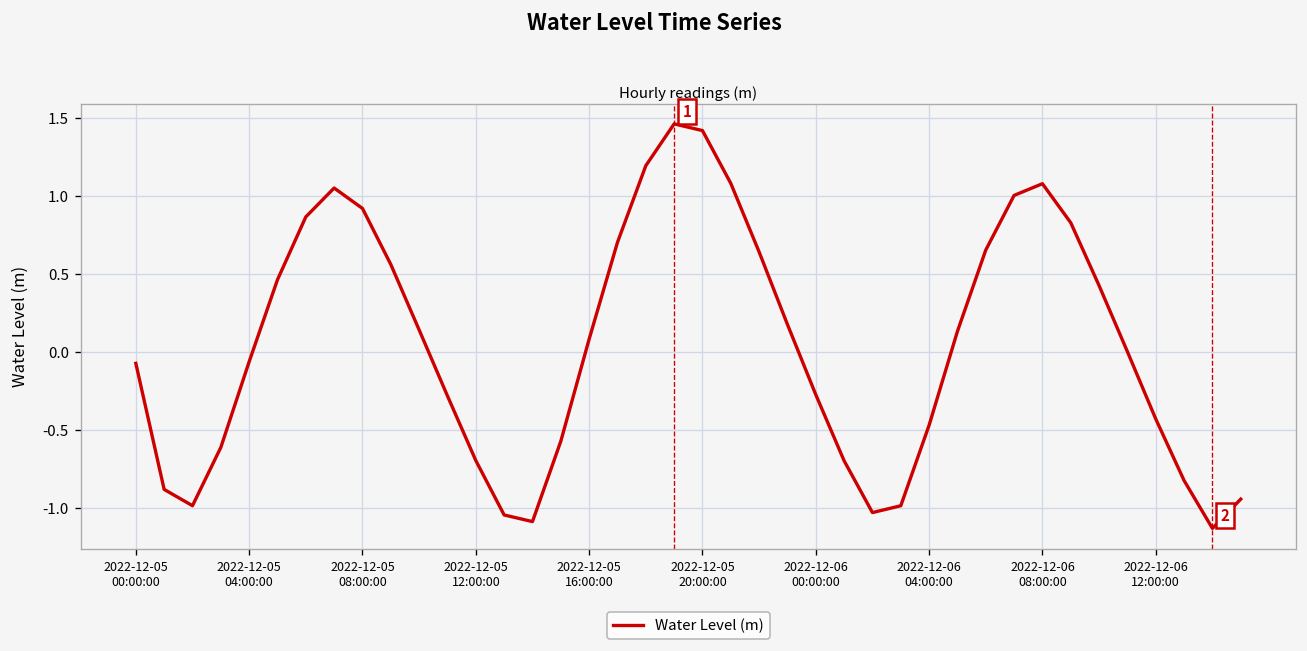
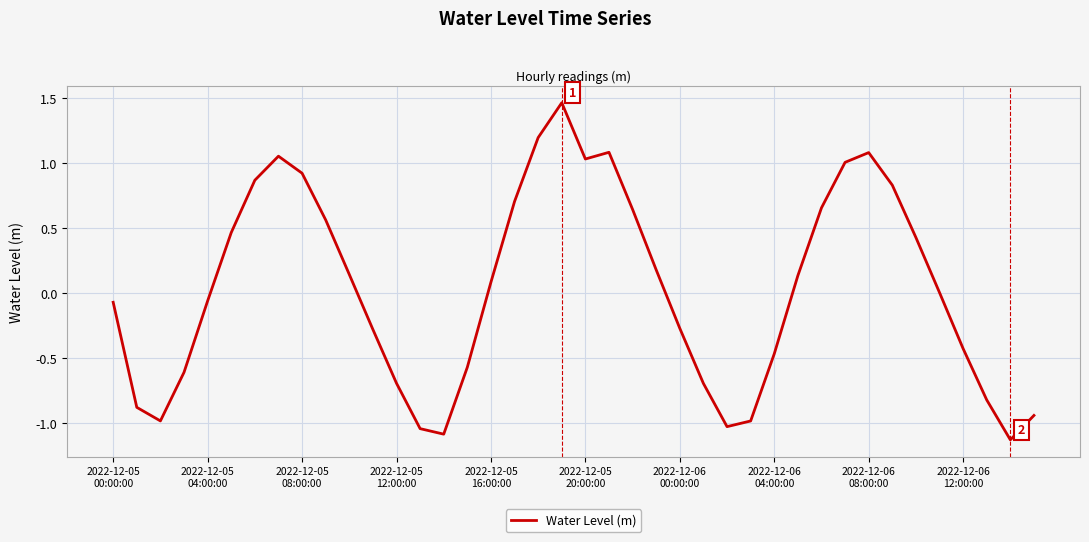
  {
    "2022-12-05 00:00:00": -0.07,
    "2022-12-05 04:00:00": -0.06,
    "2022-12-05 08:00:00": 0.92,
    "2022-12-05 12:00:00": -0.69,
    "2022-12-05 16:00:00": 0.08,
-   "2022-12-05 20:00:00": 1.42,
+   "2022-12-05 20:00:00": 1.03,
    "2022-12-06 00:00:00": -0.27,
    "2022-12-06 04:00:00": -0.47,
    "2022-12-06 08:00:00": 1.08,
    "2022-12-06 12:00:00": -0.43
  }
